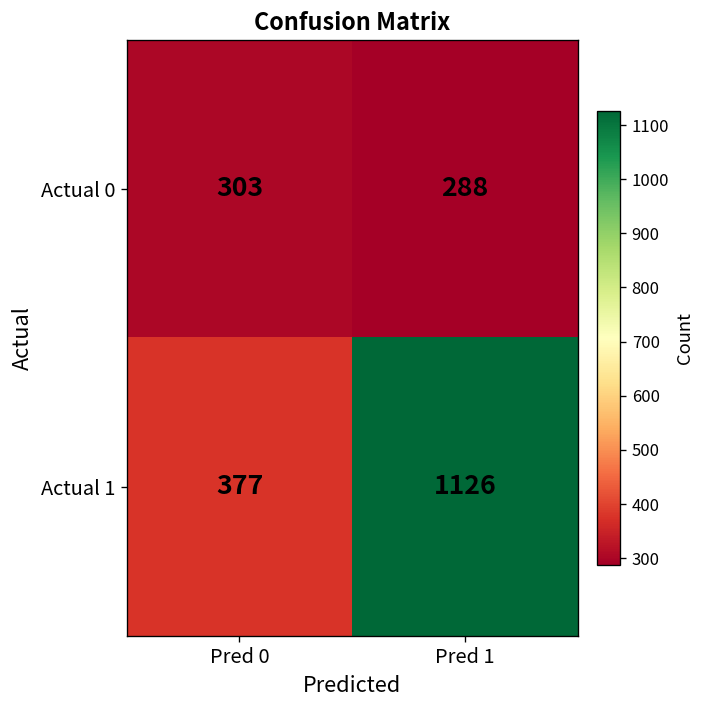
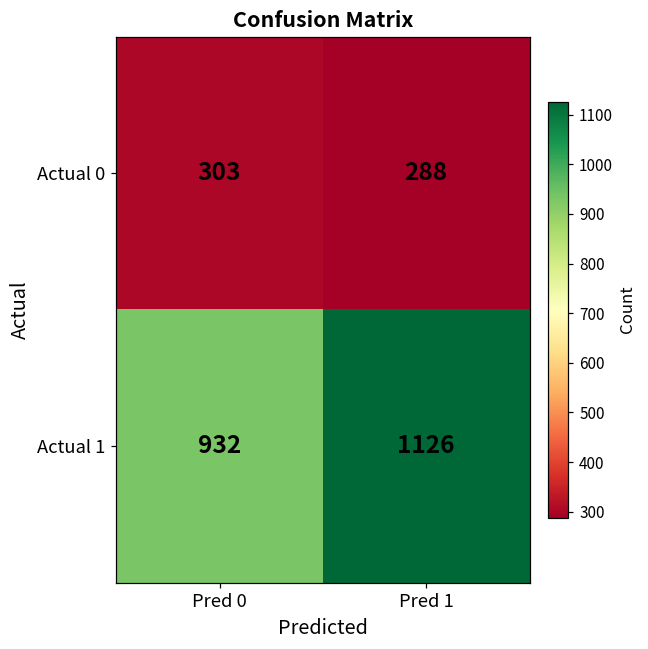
  {
    "Actual 0": {
      "Pred 0": 303,
      "Pred 1": 288
    },
    "Actual 1": {
-     "Pred 0": 377,
+     "Pred 0": 932,
      "Pred 1": 1126
    }
  }
